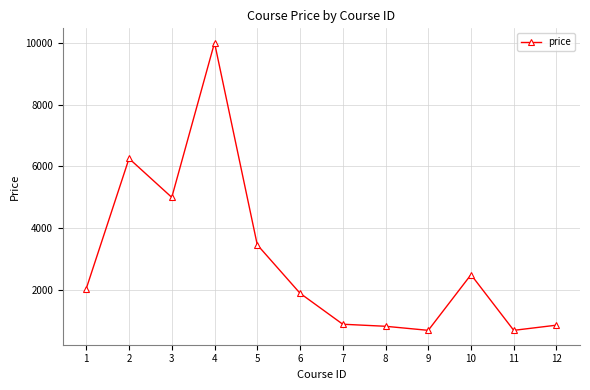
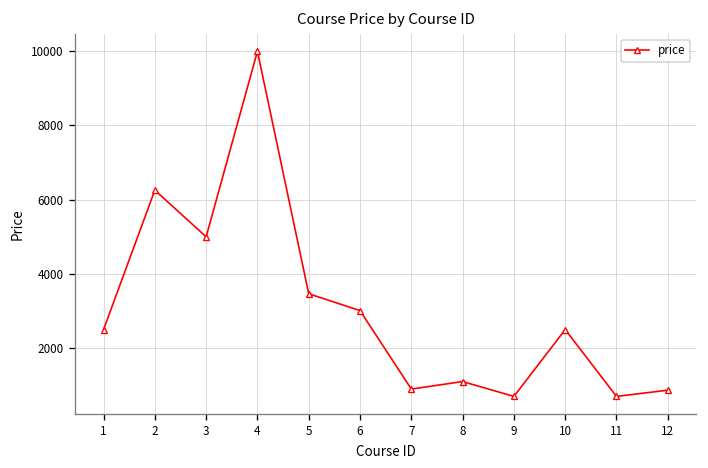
  {
-   "1": 2100,
+   "1": 2500,
    "2": 6300,
    "3": 5000,
    "4": 10000,
    "5": 3500,
-   "6": 1900,
+   "6": 3000,
    "7": 900,
-   "8": 800,
+   "8": 1100,
    "9": 700,
    "10": 2500,
    "11": 700,
    "12": 900
  }
